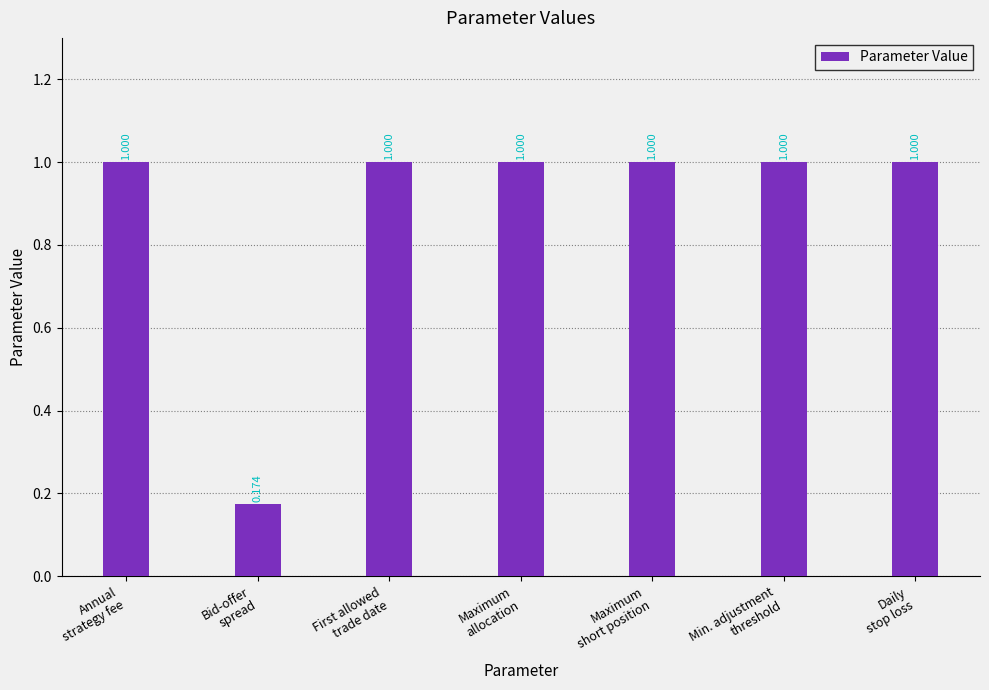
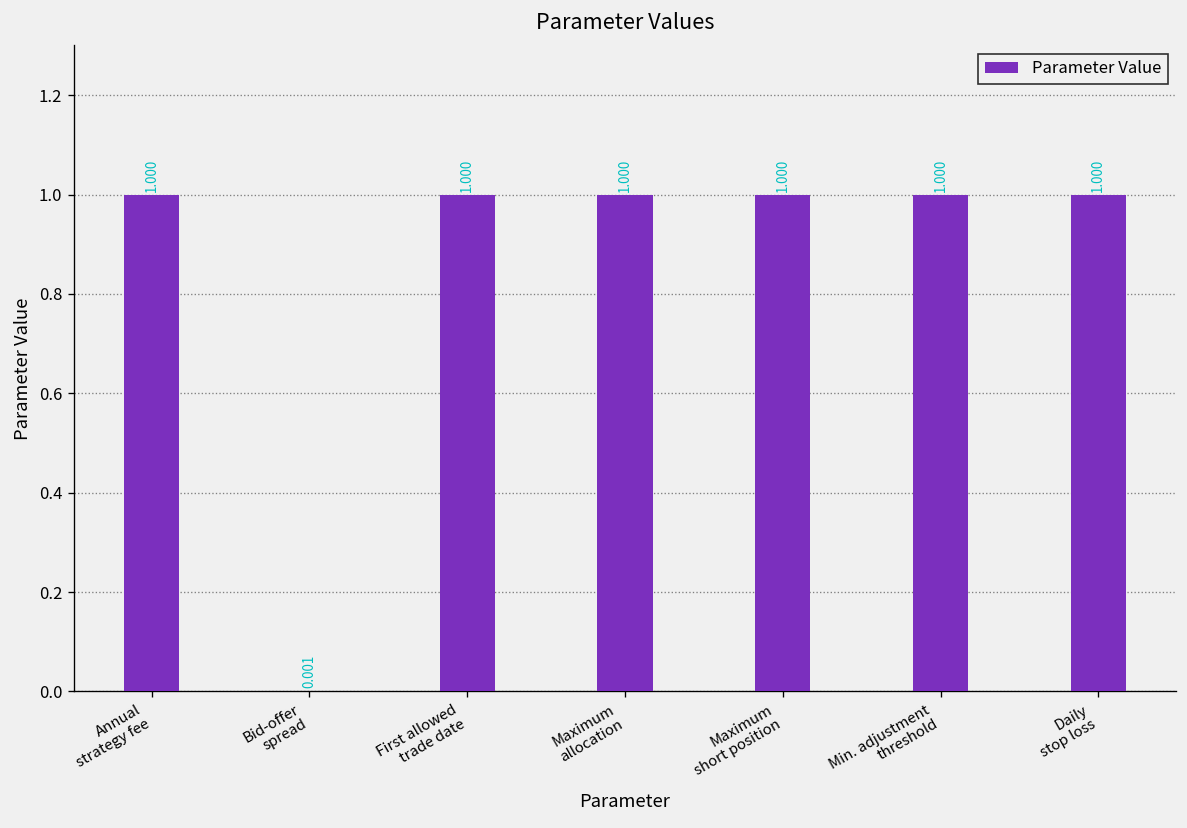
  {
    "Annual strategy fee": 1.000,
-   "Bid-offer spread": 0.174,
+   "Bid-offer spread": 0.001,
    "First allowed trade date": 1.000,
    "Maximum allocation": 1.000,
    "Maximum short position": 1.000,
    "Min. adjustment threshold": 1.000,
    "Daily stop loss": 1.000
  }
